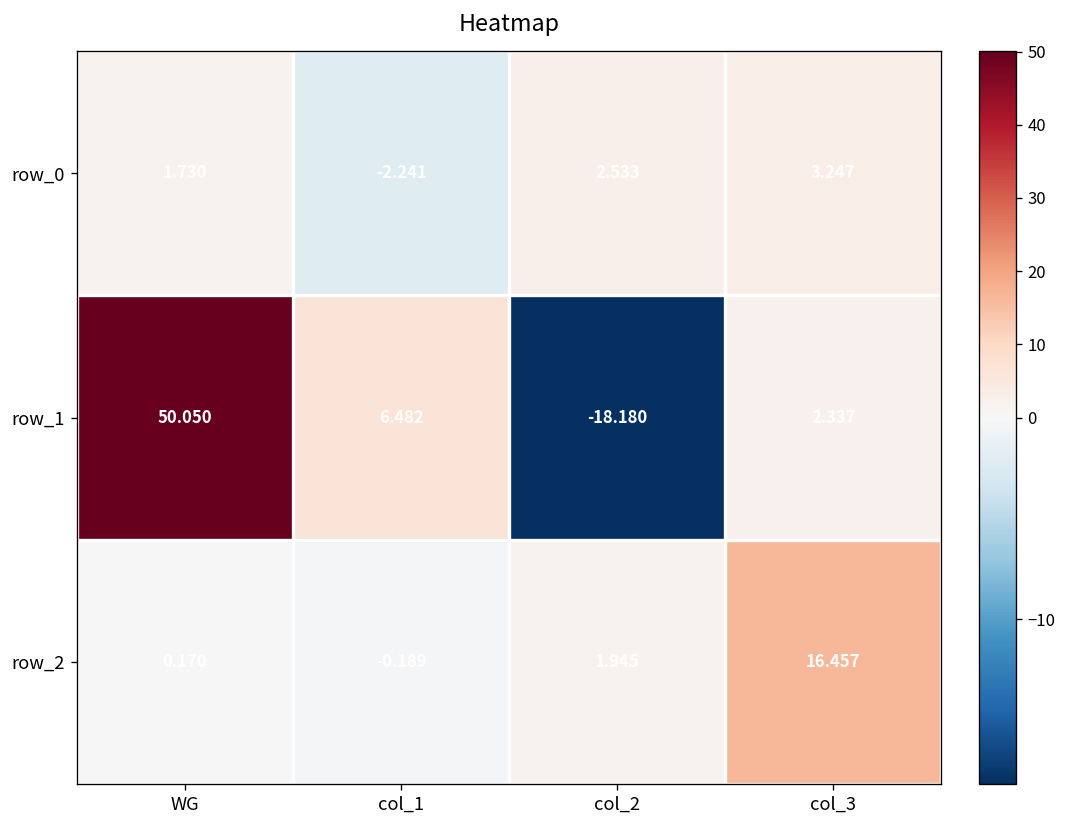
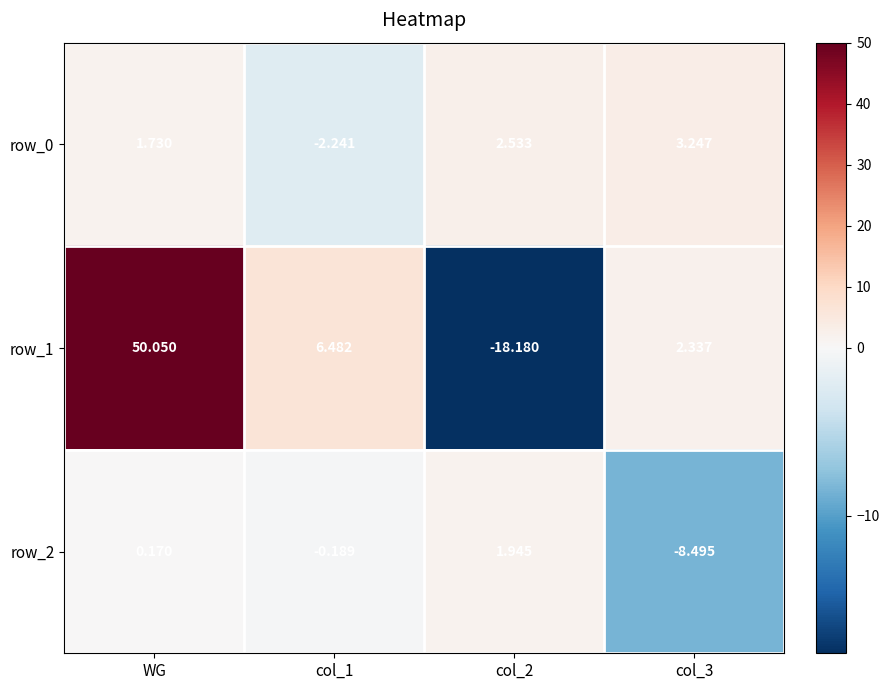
  {
    "row_1": {
      "WG": 50.050,
      "col_2": -18.180
    },
    "row_2": {
-     "col_3": 16.457
+     "col_3": -8.495
    }
  }
